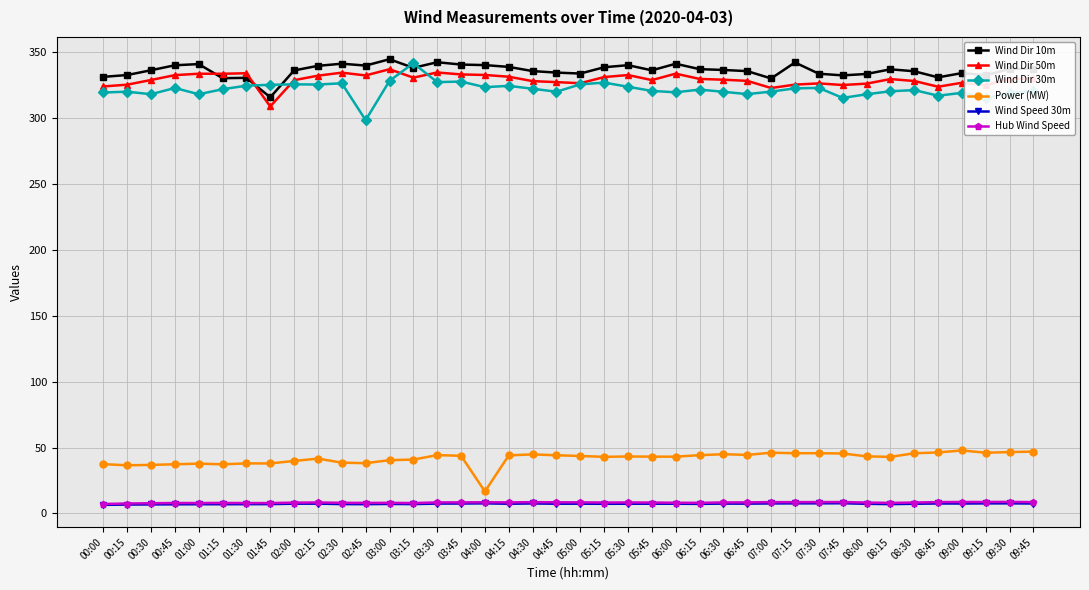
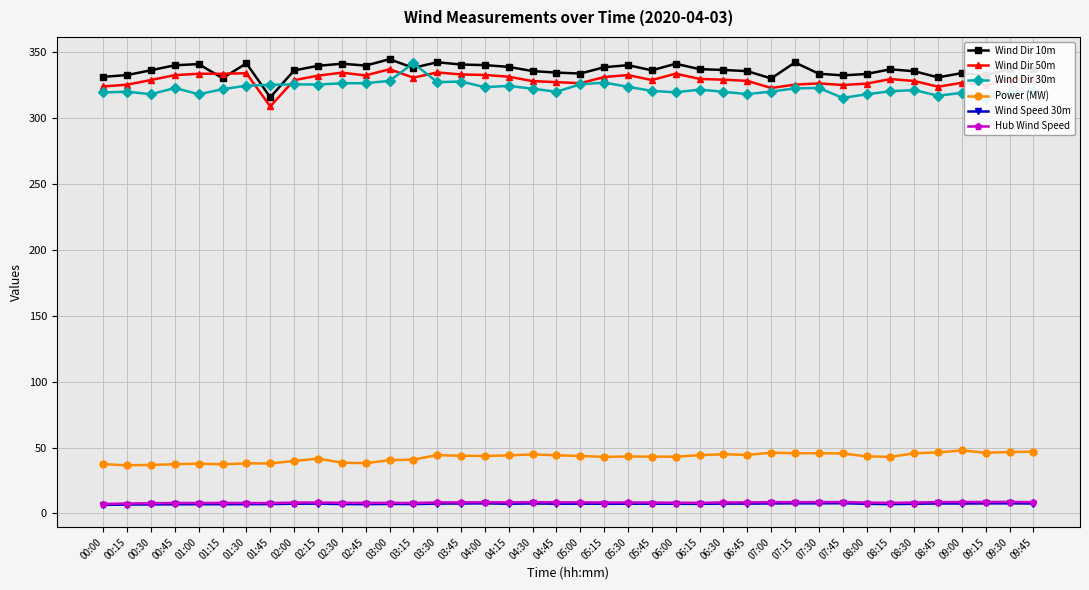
  {
    "Wind Dir 10m": {
      "00:00": 331,
      "00:15": 333,
      "00:30": 336,
      "00:45": 340,
      "01:00": 341,
      "01:15": 330,
-     "01:30": 331,
+     "01:30": 342,
      "01:45": 316,
      "02:00": 336,
      "02:15": 340,
      "02:30": 341,
      "02:45": 340,
      "03:00": 345,
      "03:15": 338,
      "03:30": 342,
      "03:45": 341,
      "04:00": 340,
      "04:15": 339,
      "04:30": 336,
      "04:45": 334,
      "05:00": 334,
      "05:15": 339,
      "05:30": 340,
      "05:45": 336,
      "06:00": 341,
      "06:15": 337,
      "06:30": 336,
      "06:45": 336,
      "07:00": 330,
      "07:15": 342,
      "07:30": 334,
      "07:45": 332,
      "08:00": 333,
      "08:15": 337,
      "08:30": 336,
      "08:45": 331,
      "09:00": 334
    },
    "Wind Dir 50m": {
      "00:00": 324,
      "00:15": 325,
      "00:30": 329,
      "00:45": 333,
      "01:00": 334,
      "01:15": 334,
      "01:30": 334,
      "01:45": 309,
      "02:00": 329,
      "02:15": 332,
      "02:30": 334,
      "02:45": 332,
      "03:00": 337,
      "03:15": 331,
      "03:30": 335,
      "03:45": 333,
      "04:00": 333,
      "04:15": 331,
      "04:30": 328,
      "04:45": 327,
      "05:15": 331,
      "05:30": 333,
      "05:45": 329,
      "06:00": 334,
      "06:15": 330,
      "06:30": 329,
      "06:45": 328,
      "07:00": 323,
      "07:15": 325,
      "07:30": 326,
      "07:45": 325,
      "08:00": 326,
      "08:15": 330,
      "08:30": 328,
      "08:45": 324,
      "09:00": 327
    },
    "Wind Dir 30m": {
      "00:00": 319,
      "00:15": 320,
      "00:30": 318,
      "00:45": 323,
      "01:00": 318,
      "01:15": 322,
      "01:30": 325,
      "01:45": 325,
      "02:00": 326,
      "02:15": 325,
      "02:30": 326,
-     "02:45": 298,
+     "02:45": 326,
      "03:00": 328,
      "03:15": 342,
      "03:30": 327,
      "03:45": 328,
      "04:00": 323,
      "04:15": 324,
      "04:30": 322,
      "04:45": 320,
      "05:15": 327,
      "05:30": 324,
      "05:45": 321,
      "06:00": 320,
      "06:15": 322,
      "06:30": 320,
      "06:45": 318,
      "07:00": 320,
      "07:15": 323,
      "07:30": 323,
      "07:45": 315,
      "08:00": 318,
      "08:15": 320,
      "08:30": 321,
      "08:45": 317,
      "09:00": 319
    },
    "Power (MW)": {
      "00:00": 37,
      "00:15": 37,
      "00:30": 37,
      "00:45": 37,
      "01:00": 38,
      "01:15": 37,
      "01:30": 38,
      "01:45": 38,
      "02:00": 40,
      "02:15": 42,
      "02:30": 39,
      "02:45": 38,
      "03:00": 40,
      "03:15": 41,
      "03:30": 44,
      "03:45": 44,
-     "04:00": 17,
+     "04:00": 44,
      "04:15": 44,
      "04:30": 45,
      "04:45": 44,
      "05:00": 44,
      "05:15": 43,
      "05:30": 43,
      "05:45": 43,
      "06:00": 43,
      "06:15": 44,
      "06:30": 45,
      "06:45": 44,
      "07:00": 46,
      "07:15": 46,
      "07:30": 46,
      "07:45": 45,
      "08:00": 43,
      "08:15": 43,
      "08:30": 46,
      "08:45": 46,
      "09:00": 48,
      "09:15": 46,
      "09:30": 47,
      "09:45": 47
    }
  }
